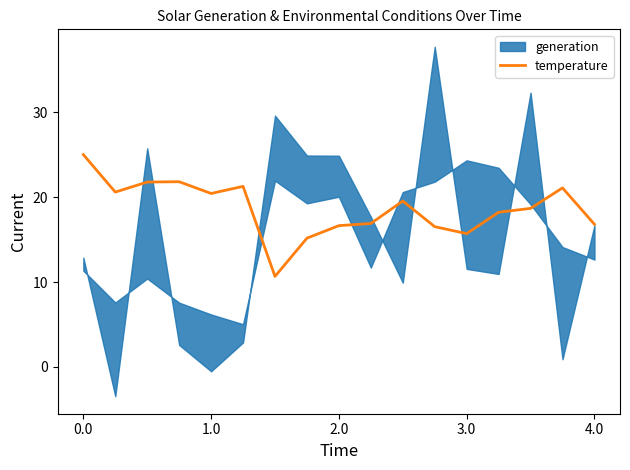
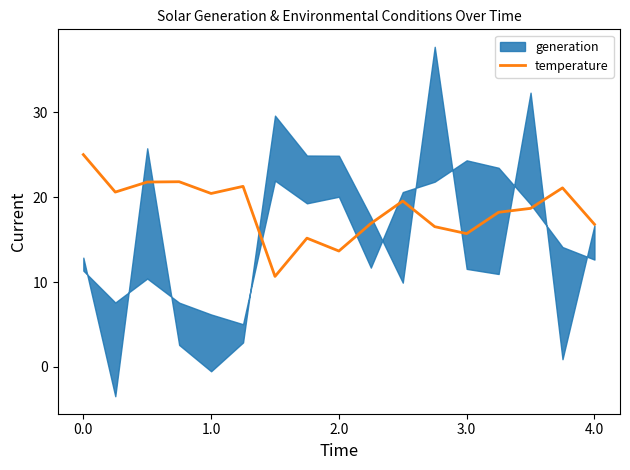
  {
    "temperature": {
      "0.0": 25,
      "1.0": 20,
-     "2.0": 17,
+     "2.0": 14,
      "3.0": 16
    }
  }
